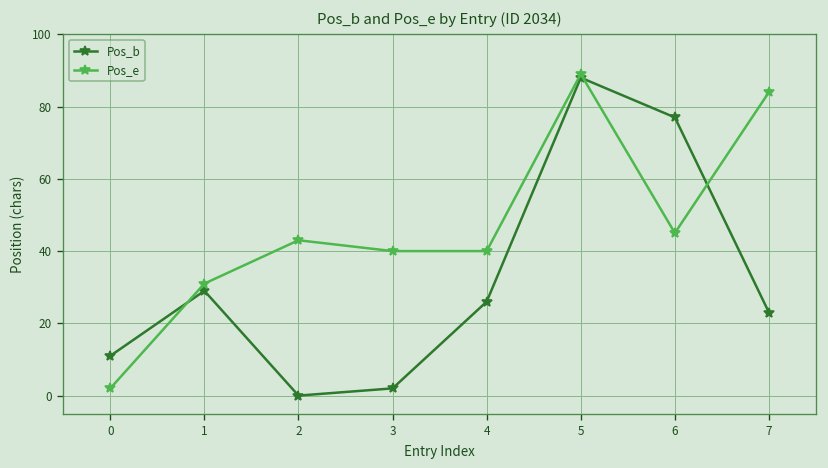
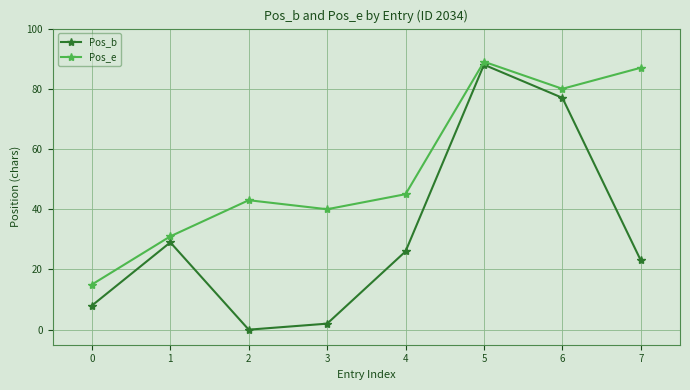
  {
    "Pos_b": {
-     "0": 11,
+     "0": 8,
      "1": 29,
      "2": 0,
      "3": 2,
      "4": 26,
      "5": 88,
      "6": 77,
      "7": 23
    },
    "Pos_e": {
-     "0": 2,
+     "0": 15,
      "1": 31,
      "2": 43,
      "3": 40,
-     "4": 40,
+     "4": 45,
      "5": 89,
-     "6": 45,
-     "7": 84
+     "6": 80,
+     "7": 87
    }
  }
